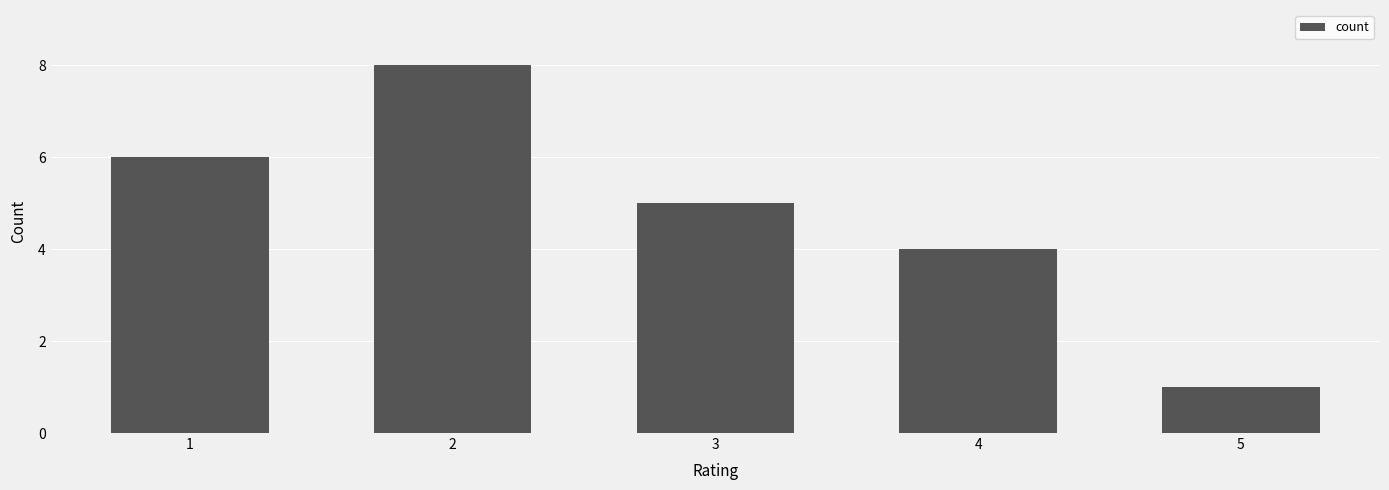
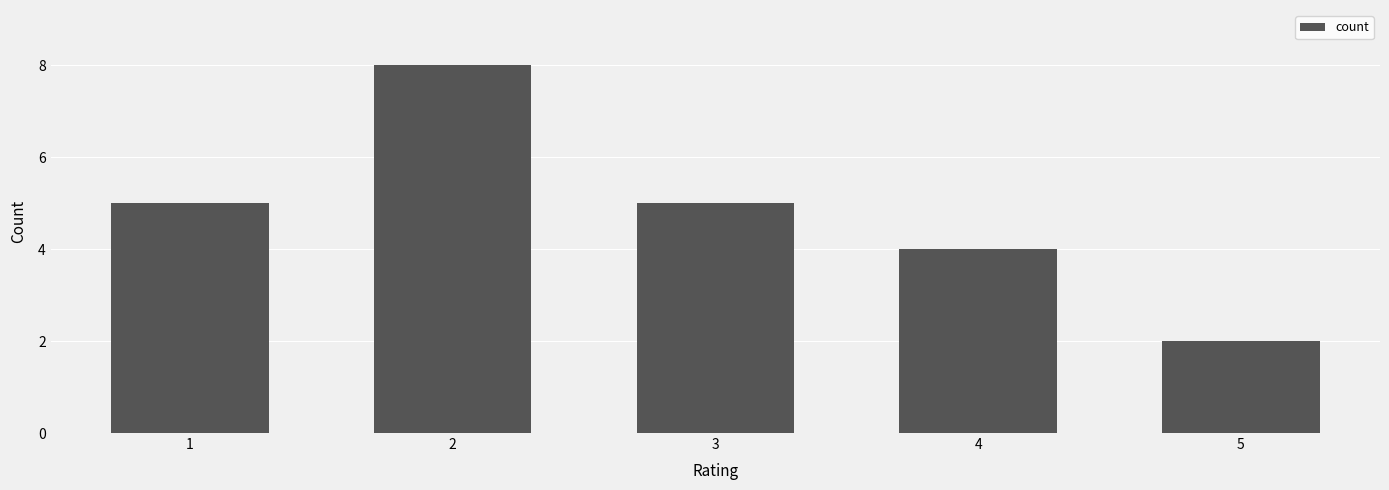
  {
-   "1": 6,
+   "1": 5,
    "2": 8,
    "3": 5,
    "4": 4,
-   "5": 1
+   "5": 2
  }
